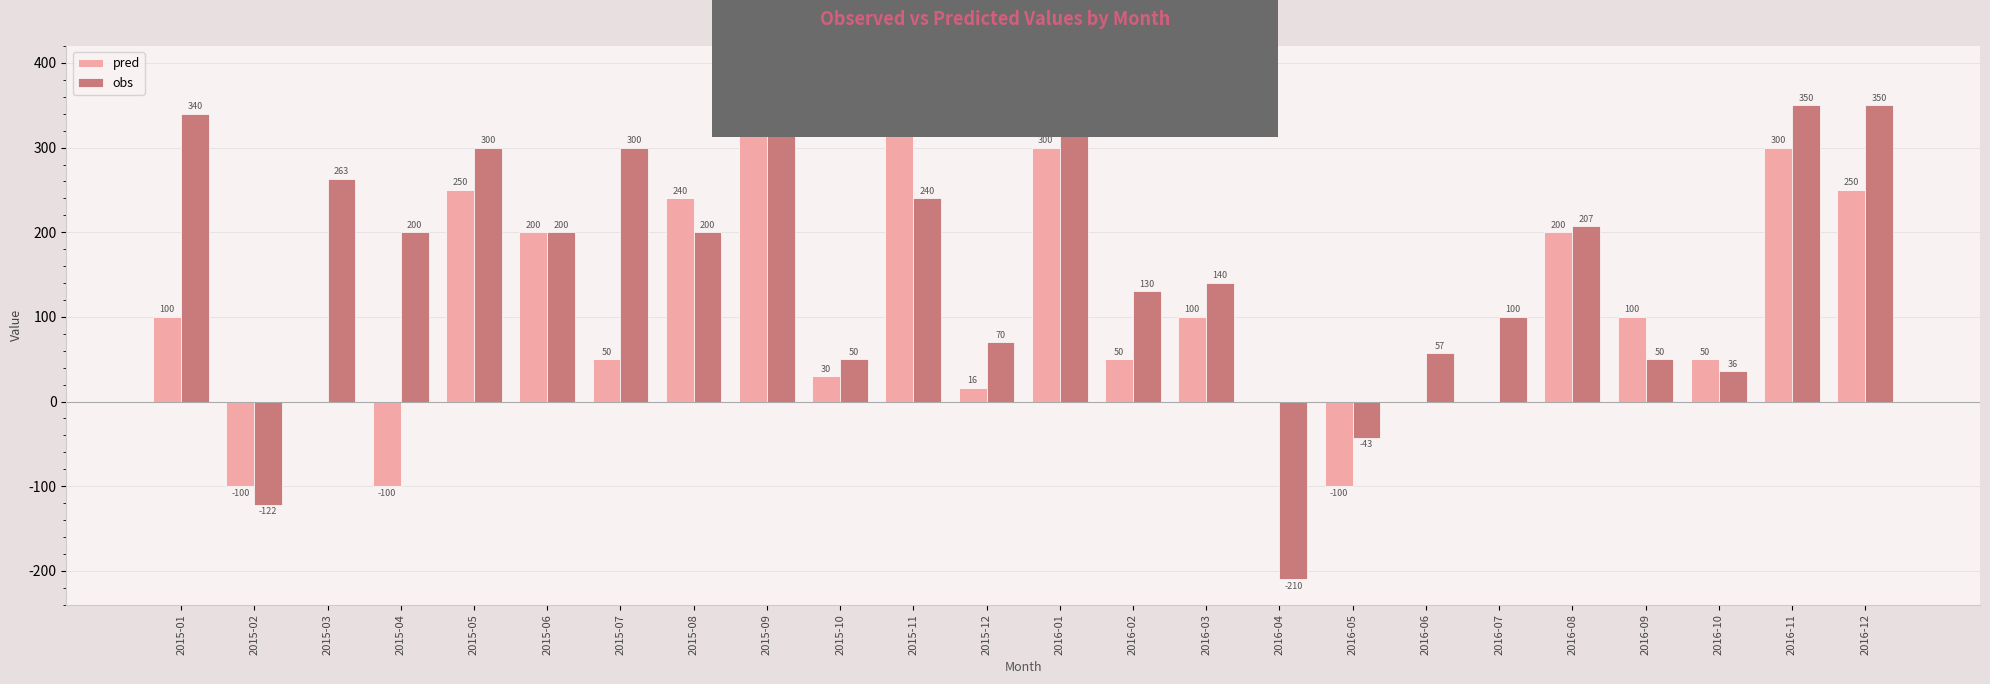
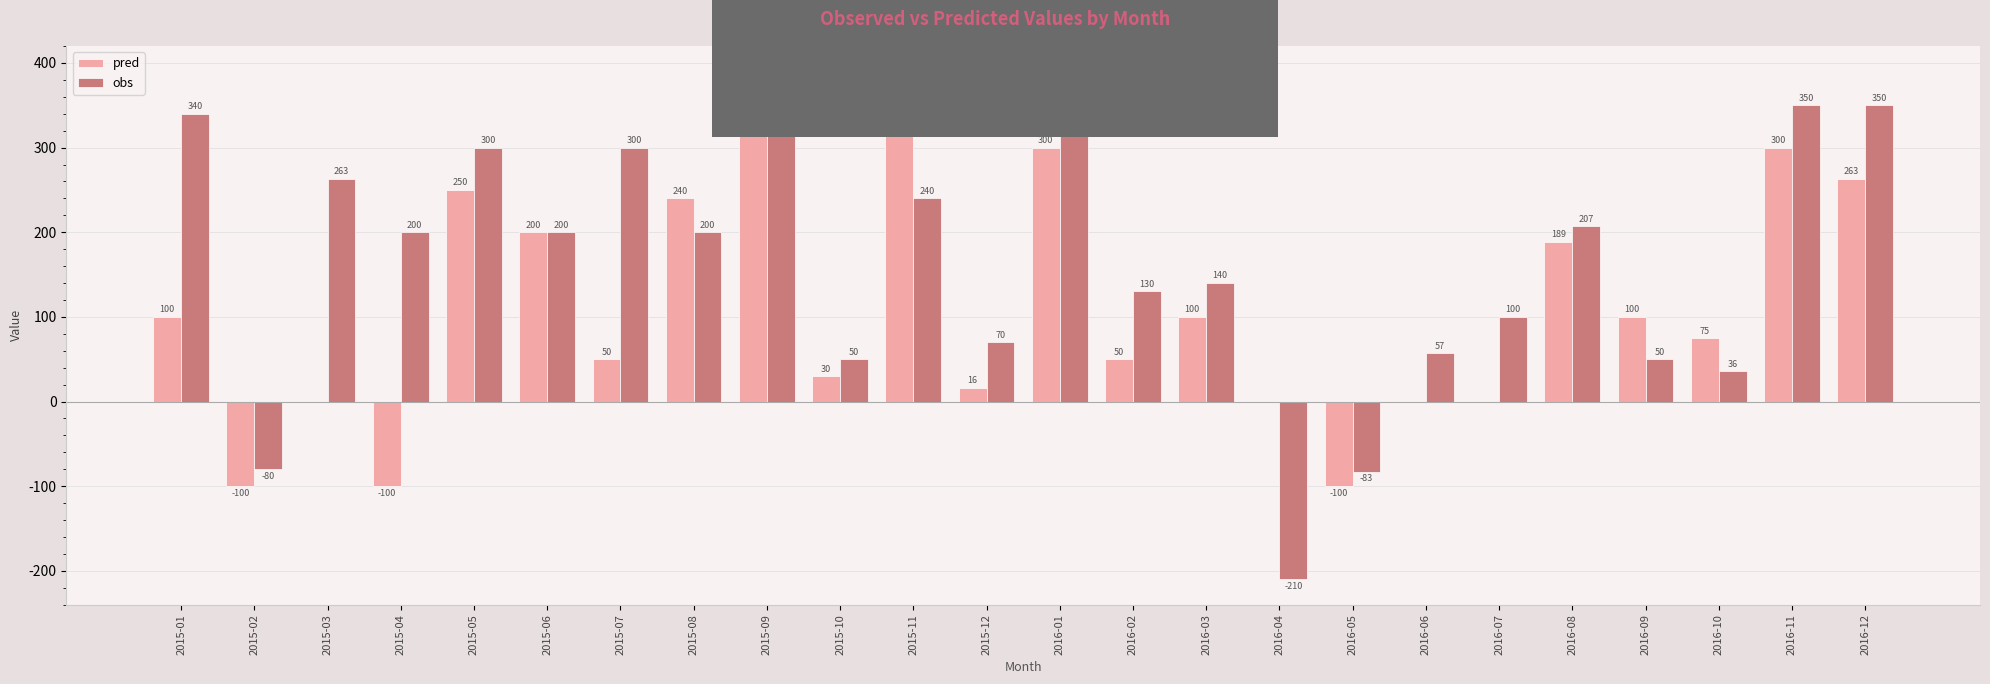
  {
    "pred": {
      "2015-01": 100,
      "2015-02": -100,
      "2015-04": -100,
      "2015-05": 250,
      "2015-06": 200,
      "2015-07": 50,
      "2015-08": 240,
      "2015-10": 30,
      "2015-12": 16,
      "2016-01": 300,
      "2016-02": 50,
      "2016-03": 100,
      "2016-05": -100,
-     "2016-08": 200,
+     "2016-08": 189,
      "2016-09": 100,
-     "2016-10": 50,
+     "2016-10": 75,
      "2016-11": 300,
-     "2016-12": 250
+     "2016-12": 263
    },
    "obs": {
      "2015-01": 340,
-     "2015-02": -122,
+     "2015-02": -80,
      "2015-03": 263,
      "2015-04": 200,
      "2015-05": 300,
      "2015-06": 200,
      "2015-07": 300,
      "2015-08": 200,
      "2015-10": 50,
      "2015-11": 240,
      "2015-12": 70,
      "2016-02": 130,
      "2016-03": 140,
      "2016-04": -210,
-     "2016-05": -43,
+     "2016-05": -83,
      "2016-06": 57,
      "2016-07": 100,
      "2016-08": 207,
      "2016-09": 50,
      "2016-10": 36,
      "2016-11": 350,
      "2016-12": 350
    }
  }
